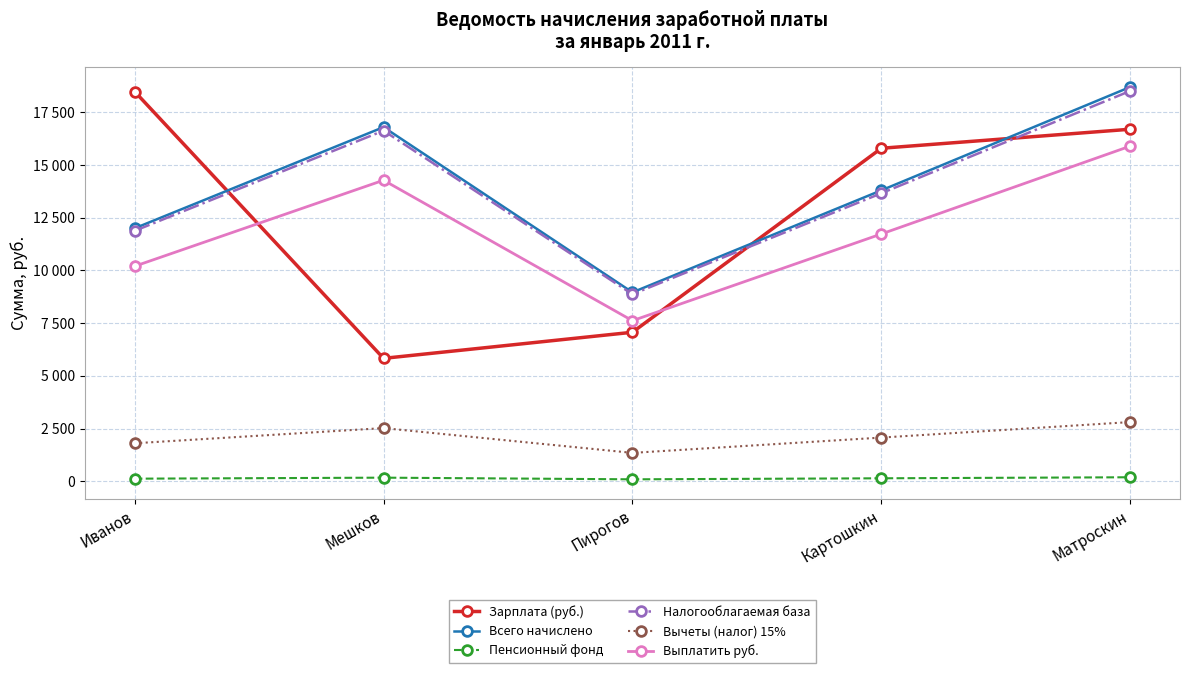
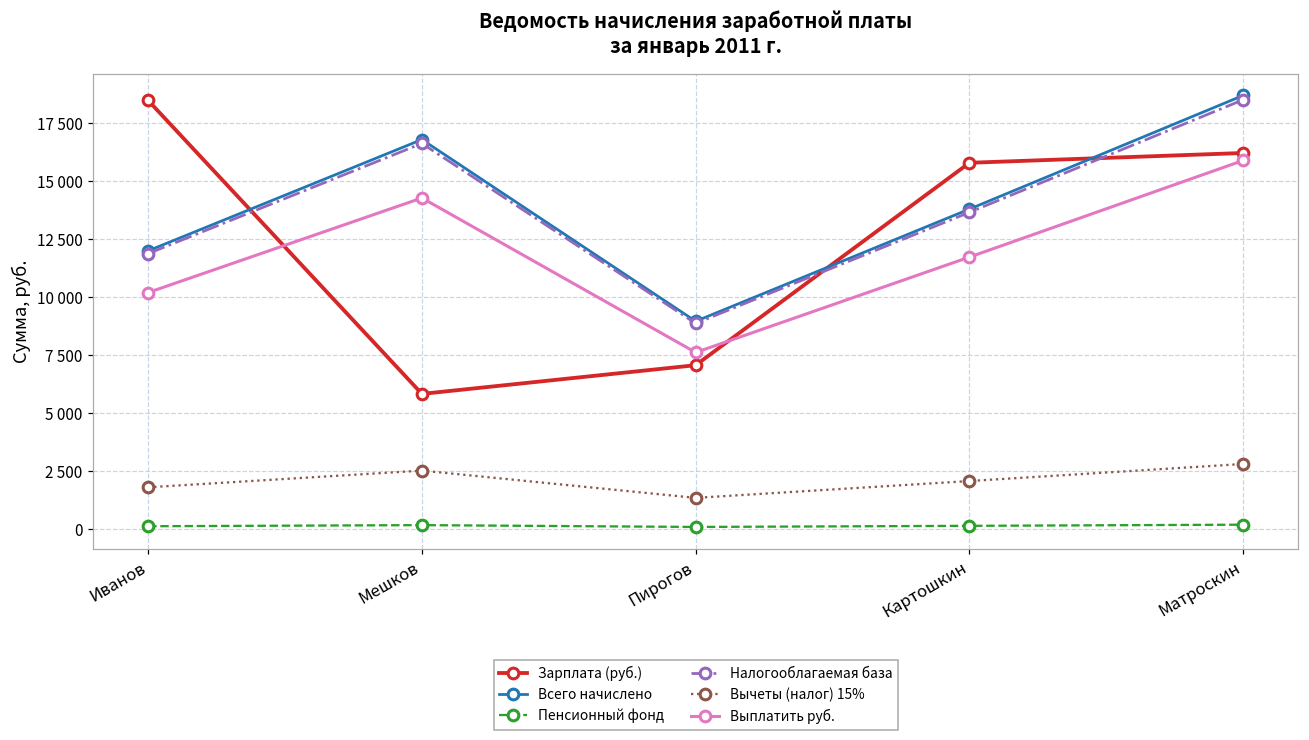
  {
    "Зарплата (руб.)": {
      "Иванов": 18500,
      "Мешков": 5800,
      "Пирогов": 7100,
      "Картошкин": 15800,
-     "Матроскин": 16700
+     "Матроскин": 16200
    },
    "Всего начислено": {
      "Мешков": 16800,
      "Картошкин": 13800,
      "Матроскин": 18700
    },
    "Пенсионный фонд": {
      "Иванов": 100,
      "Мешков": 200,
      "Пирогов": 100,
      "Картошкин": 100,
      "Матроскин": 200
    },
    "Налогооблагаемая база": {
      "Мешков": 16600,
      "Картошкин": 13700,
      "Матроскин": 18500
    },
    "Вычеты (налог) 15%": {
      "Иванов": 1800,
      "Мешков": 2500,
      "Пирогов": 1300,
      "Картошкин": 2100,
      "Матроскин": 2800
    },
    "Выплатить руб.": {
      "Иванов": 10200,
      "Мешков": 14300,
      "Пирогов": 7600,
      "Картошкин": 11700,
      "Матроскин": 15900
    }
  }
